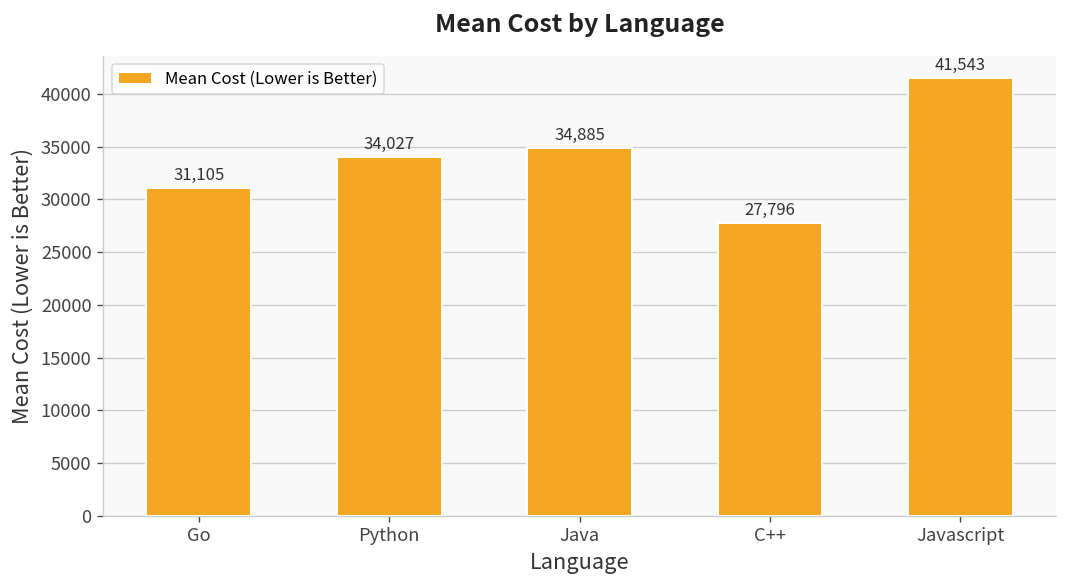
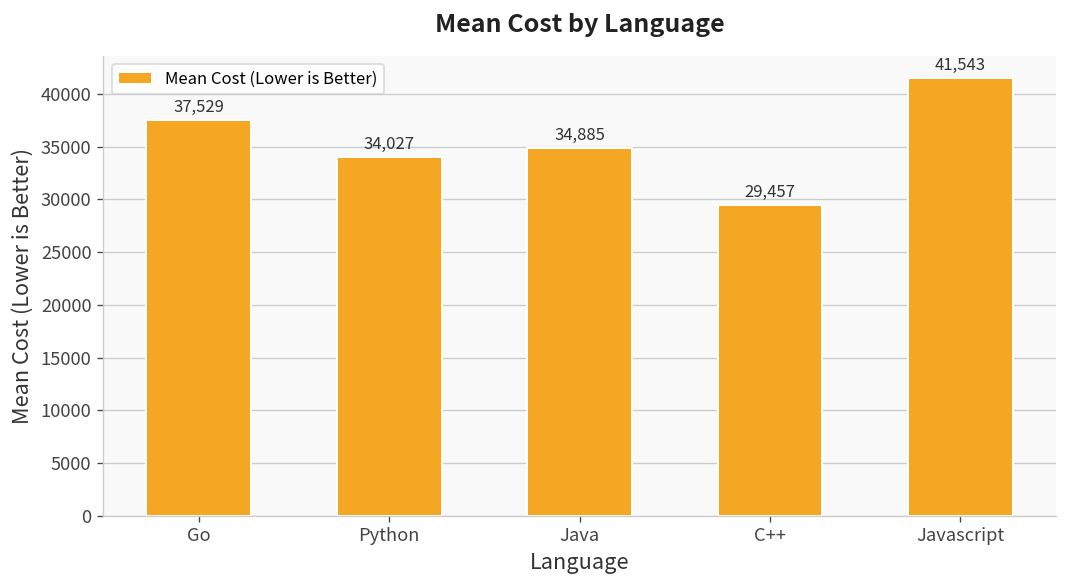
  {
-   "Go": "31,105",
+   "Go": "37,529",
    "Python": "34,027",
    "Java": "34,885",
-   "C++": "27,796",
+   "C++": "29,457",
    "Javascript": "41,543"
  }
